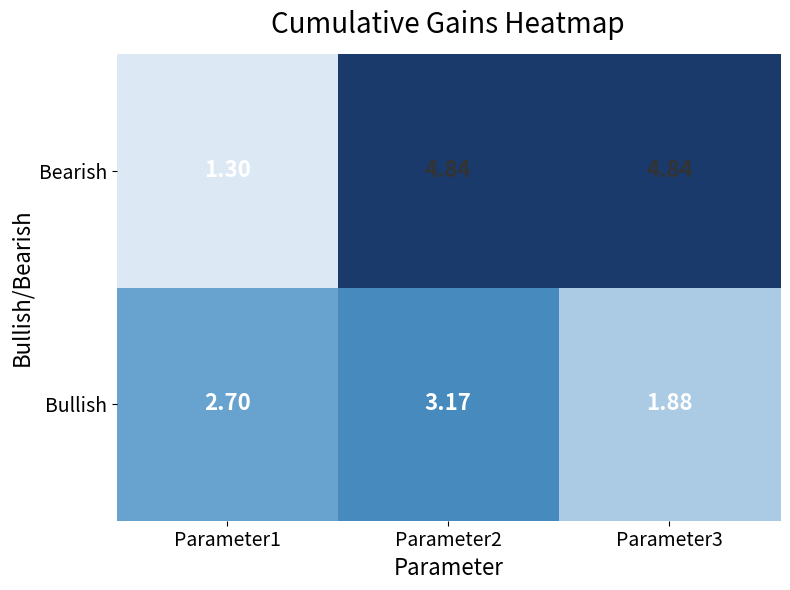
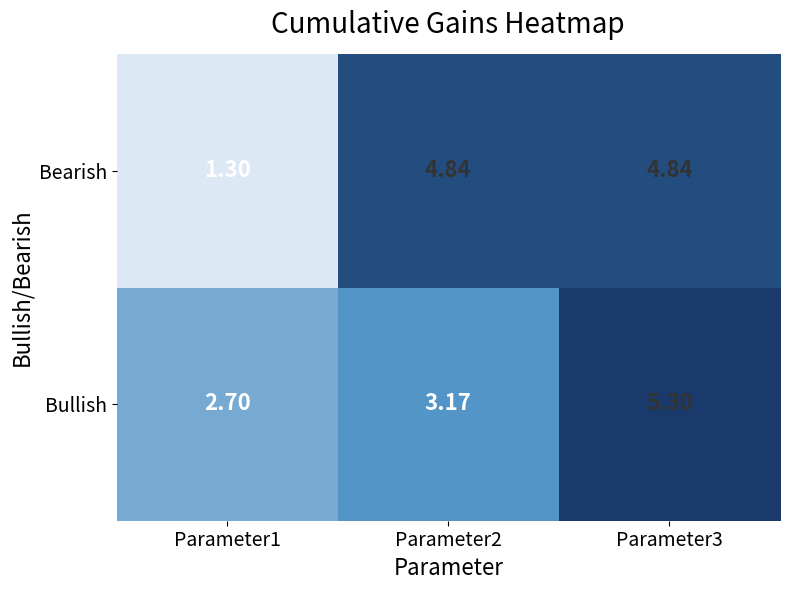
  {
    "Bearish": {
      "Parameter2": 4.84,
      "Parameter3": 4.84
    },
    "Bullish": {
      "Parameter1": 2.70,
      "Parameter2": 3.17,
-     "Parameter3": 1.88
+     "Parameter3": 5.30
    }
  }
